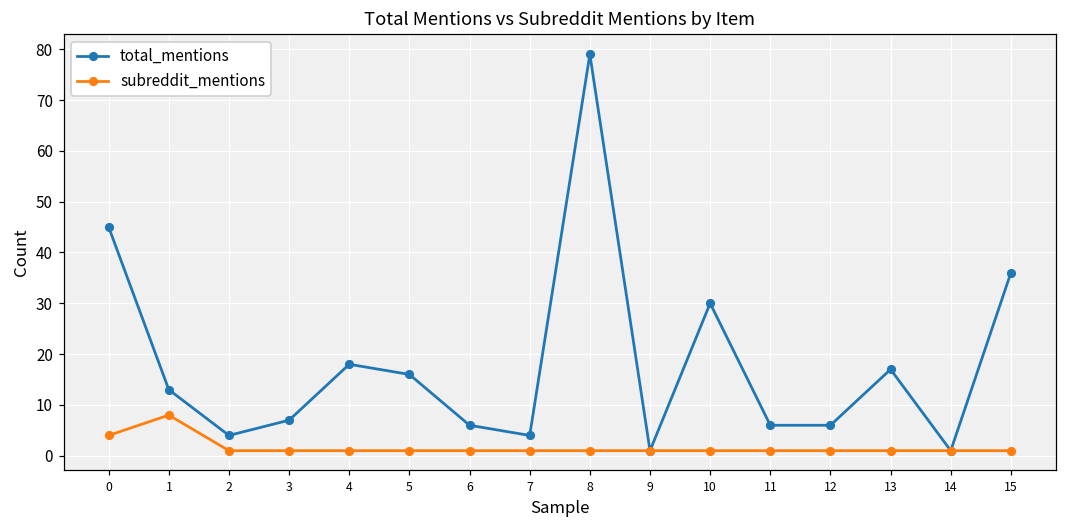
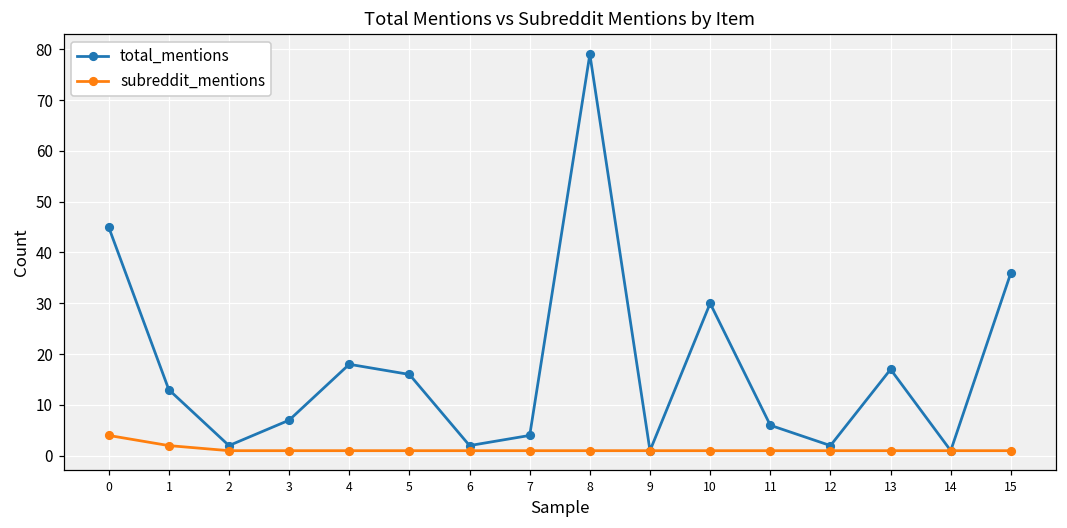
  {
    "total_mentions": {
      "0": 45,
      "1": 13,
-     "2": 4,
+     "2": 2,
      "3": 7,
      "4": 18,
      "5": 16,
-     "6": 6,
+     "6": 2,
      "7": 4,
      "8": 79,
      "10": 30,
      "11": 6,
-     "12": 6,
+     "12": 2,
      "13": 17,
      "15": 36
    },
    "subreddit_mentions": {
      "0": 4,
-     "1": 8,
+     "1": 2,
      "2": 1,
      "3": 1,
      "4": 1,
      "5": 1,
      "6": 1,
      "7": 1,
      "8": 1,
      "10": 1,
      "11": 1,
      "12": 1,
      "13": 1,
      "15": 1
    }
  }
